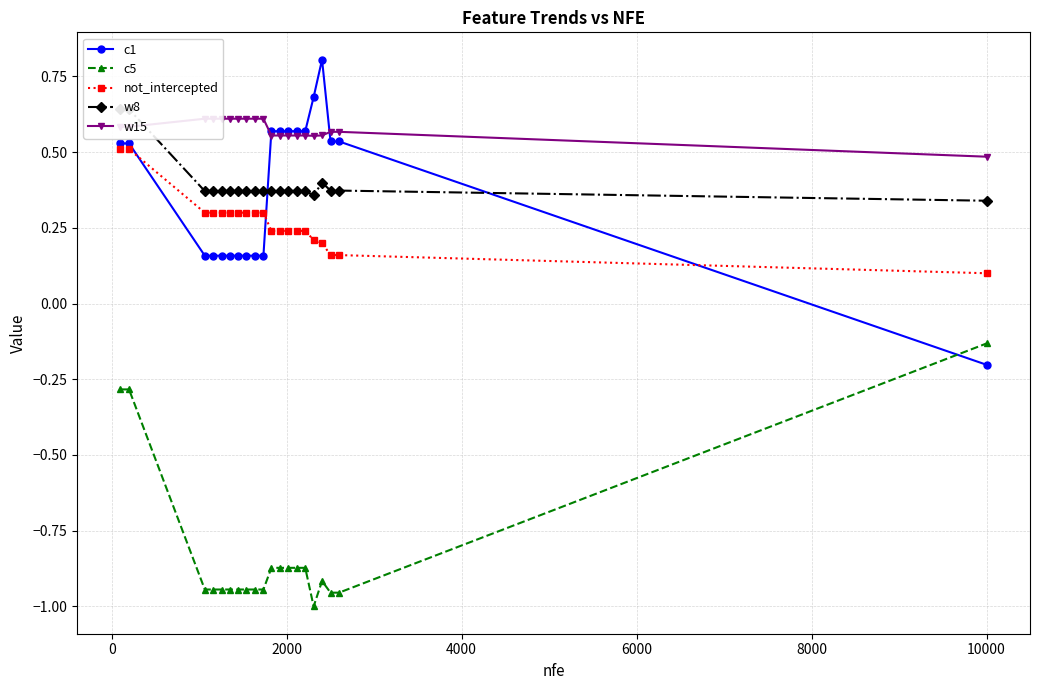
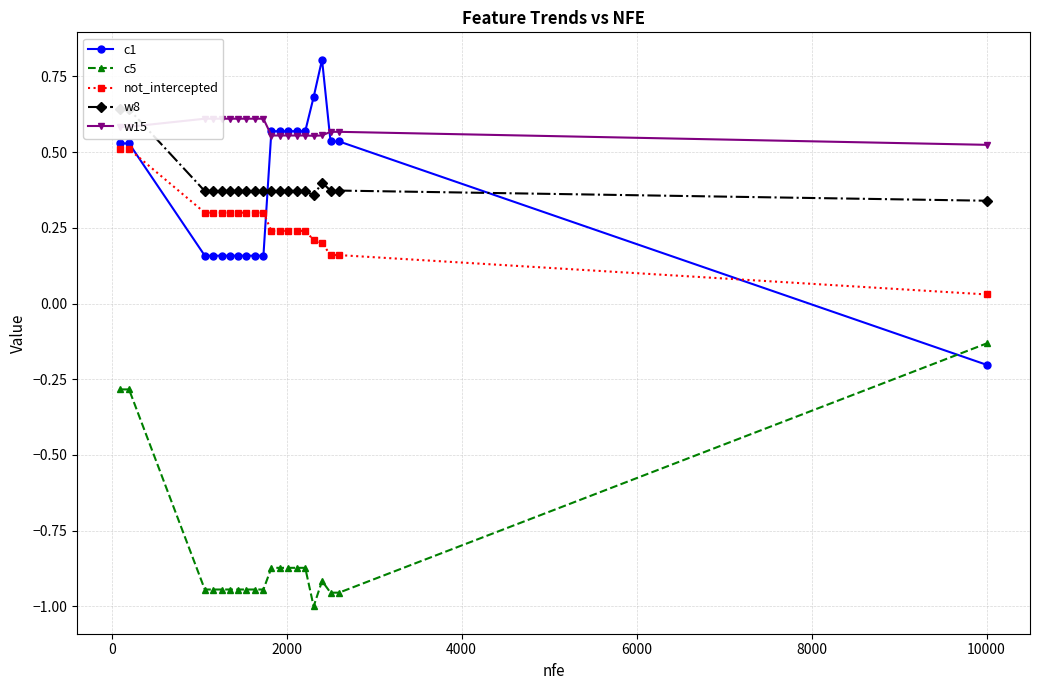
  {
    "c1": {
      "10000": -0.20
    },
    "c5": {
      "10000": -0.13
    },
    "not_intercepted": {
-     "10000": 0.10
+     "10000": 0.03
    },
    "w8": {
      "10000": 0.34
    },
    "w15": {
-     "10000": 0.48
+     "10000": 0.52
    }
  }
